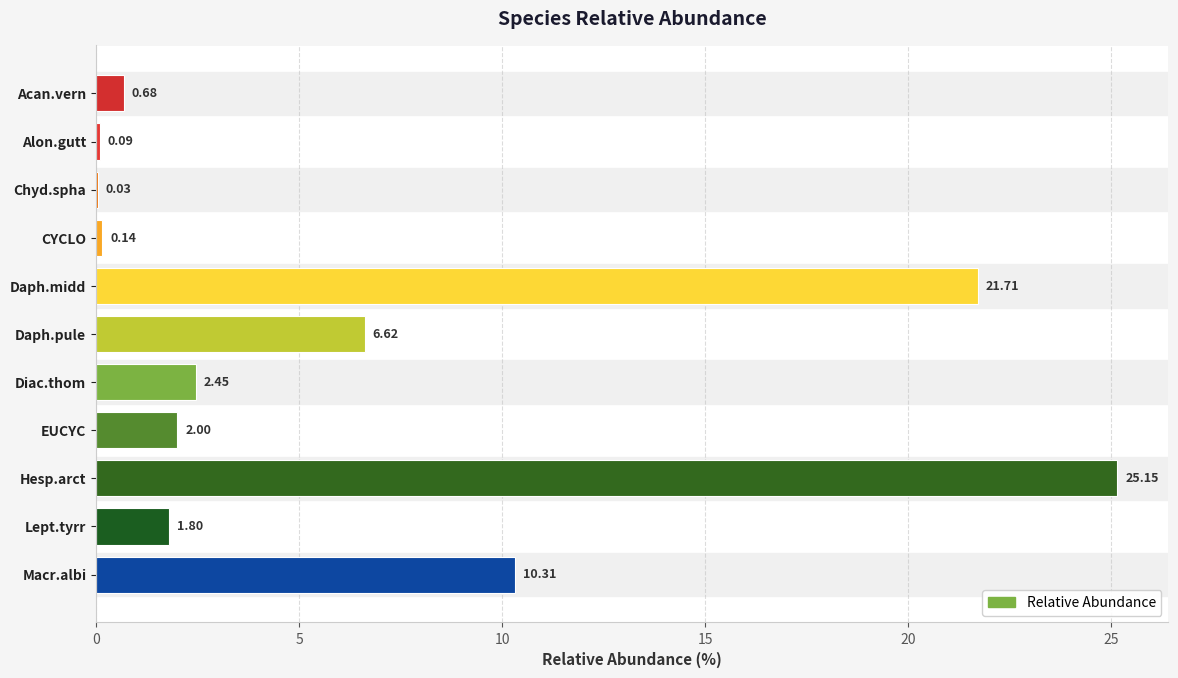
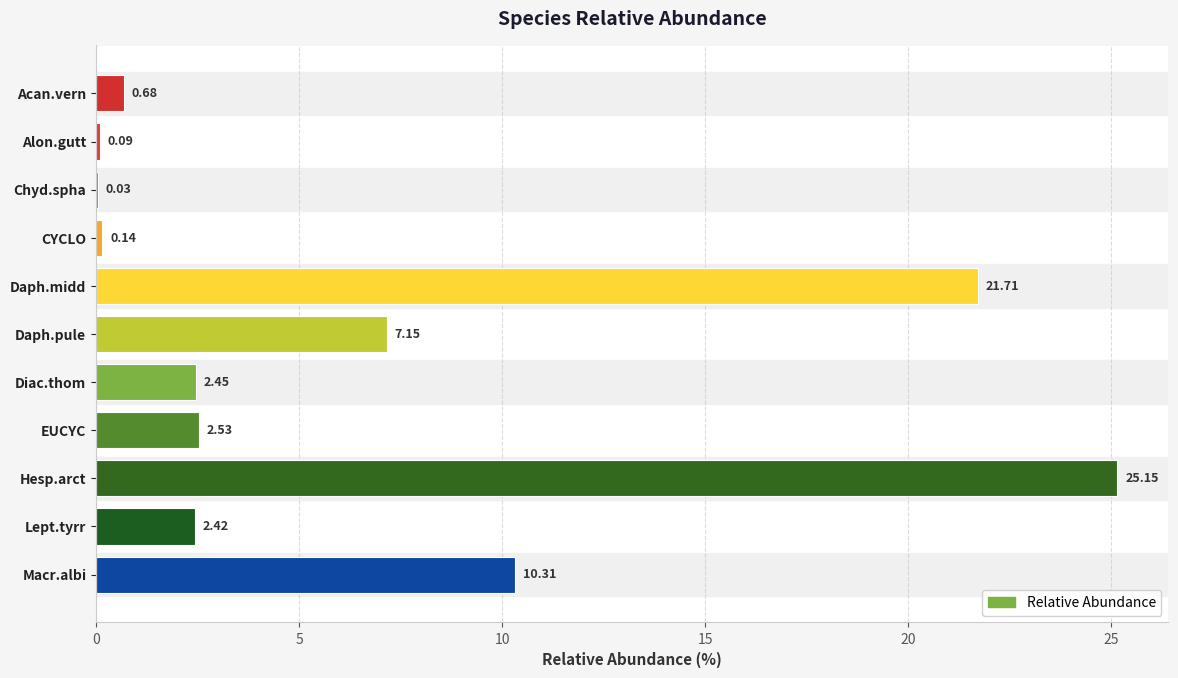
  {
    "Acan.vern": 0.68,
    "Alon.gutt": 0.09,
    "Chyd.spha": 0.03,
    "CYCLO": 0.14,
    "Daph.midd": 21.71,
-   "Daph.pule": 6.62,
+   "Daph.pule": 7.15,
    "Diac.thom": 2.45,
-   "EUCYC": 2.00,
+   "EUCYC": 2.53,
    "Hesp.arct": 25.15,
-   "Lept.tyrr": 1.80,
+   "Lept.tyrr": 2.42,
    "Macr.albi": 10.31
  }
